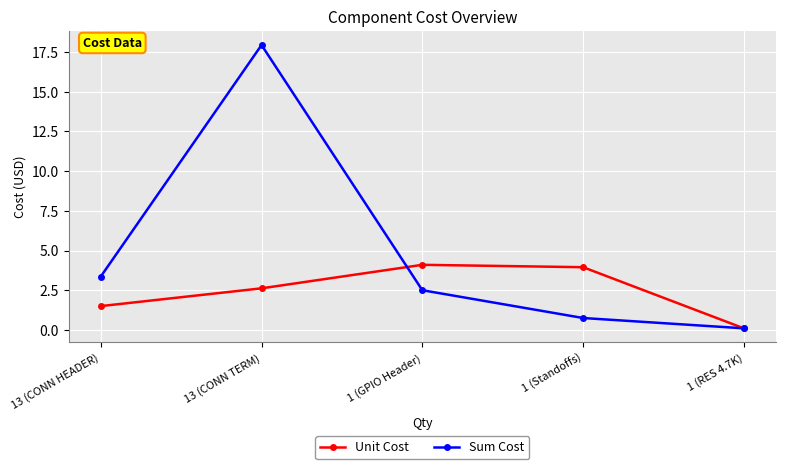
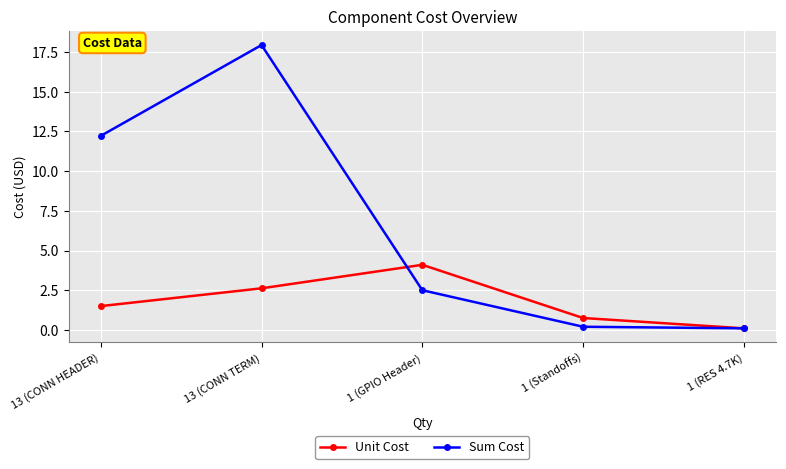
  {
    "Unit Cost": {
      "13 (CONN HEADER)": 1.5,
      "13 (CONN TERM)": 2.6,
      "1 (GPIO Header)": 4.1,
-     "1 (Standoffs)": 4.0
+     "1 (Standoffs)": 0.8
    },
    "Sum Cost": {
-     "13 (CONN HEADER)": 3.4,
+     "13 (CONN HEADER)": 12.2,
      "13 (CONN TERM)": 17.9,
      "1 (GPIO Header)": 2.5,
-     "1 (Standoffs)": 0.8
+     "1 (Standoffs)": 0.2
    }
  }
